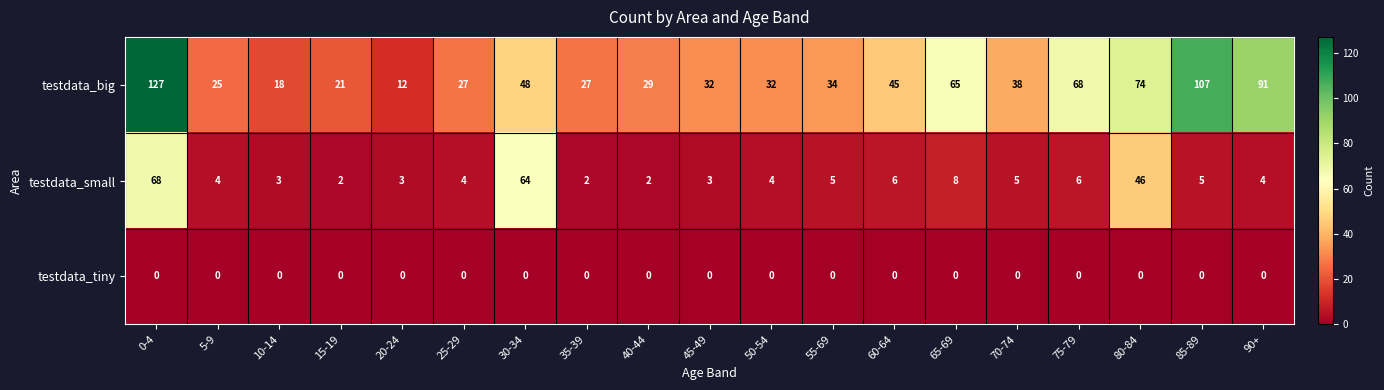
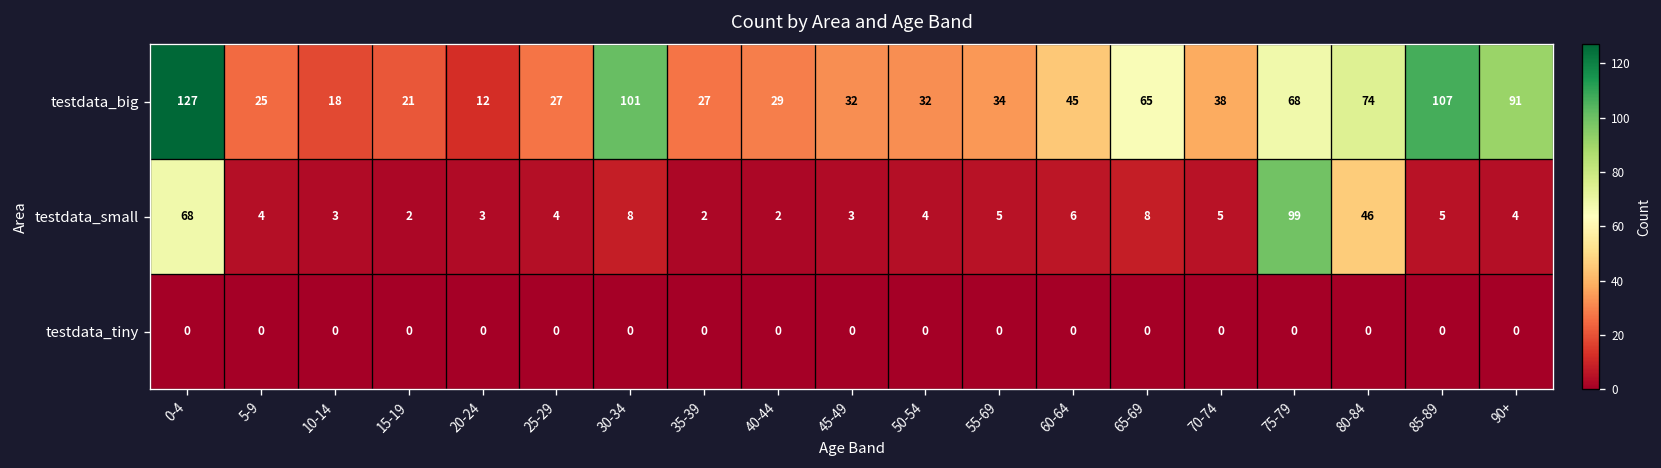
  {
    "testdata_big": {
      "0-4": 127,
      "5-9": 25,
      "10-14": 18,
      "15-19": 21,
      "20-24": 12,
      "25-29": 27,
-     "30-34": 48,
+     "30-34": 101,
      "35-39": 27,
      "40-44": 29,
      "45-49": 32,
      "50-54": 32,
      "55-69": 34,
      "60-64": 45,
      "65-69": 65,
      "70-74": 38,
      "75-79": 68,
      "80-84": 74,
      "85-89": 107,
      "90+": 91
    },
    "testdata_small": {
      "0-4": 68,
      "5-9": 4,
      "10-14": 3,
      "15-19": 2,
      "20-24": 3,
      "25-29": 4,
-     "30-34": 64,
+     "30-34": 8,
      "35-39": 2,
      "40-44": 2,
      "45-49": 3,
      "50-54": 4,
      "55-69": 5,
      "60-64": 6,
      "65-69": 8,
      "70-74": 5,
-     "75-79": 6,
+     "75-79": 99,
      "80-84": 46,
      "85-89": 5,
      "90+": 4
    },
    "testdata_tiny": {
      "0-4": 0,
      "5-9": 0,
      "10-14": 0,
      "15-19": 0,
      "20-24": 0,
      "25-29": 0,
      "30-34": 0,
      "35-39": 0,
      "40-44": 0,
      "45-49": 0,
      "50-54": 0,
      "55-69": 0,
      "60-64": 0,
      "65-69": 0,
      "70-74": 0,
      "75-79": 0,
      "80-84": 0,
      "85-89": 0,
      "90+": 0
    }
  }
